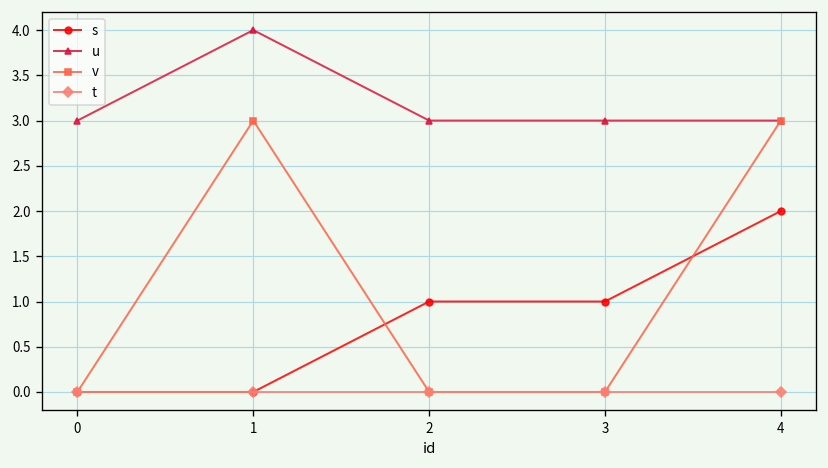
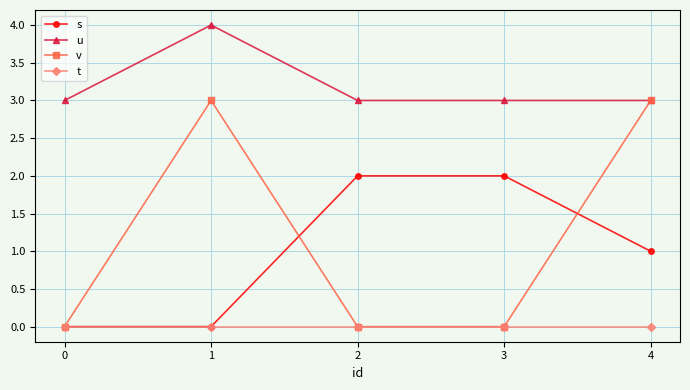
  {
    "s": {
-     "2": 1,
-     "3": 1,
-     "4": 2
+     "2": 2,
+     "3": 2,
+     "4": 1
    },
    "u": {
      "0": 3,
      "1": 4,
      "2": 3,
      "3": 3
    }
  }
